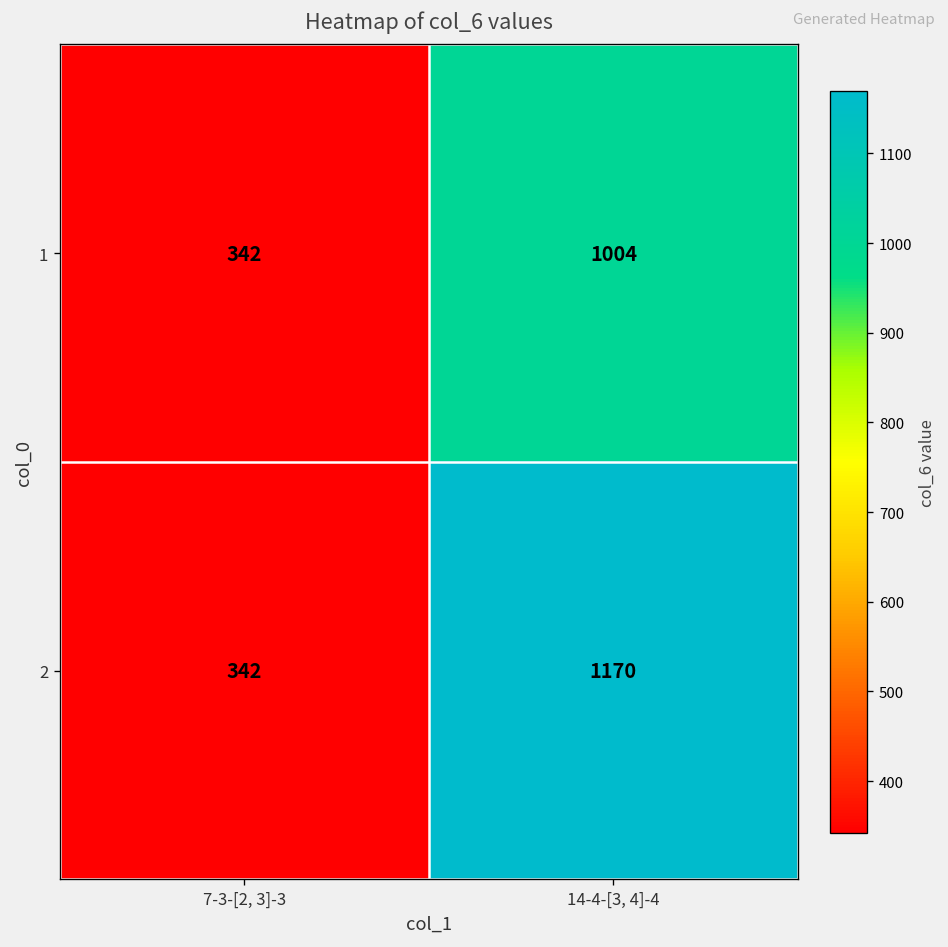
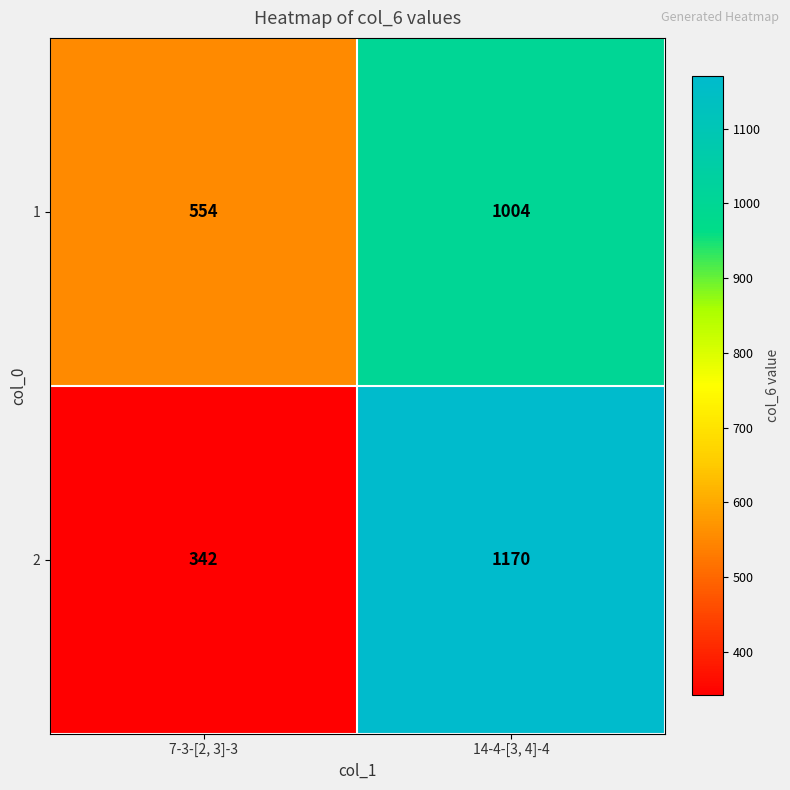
  {
    "1": {
-     "7-3-[2, 3]-3": 342,
+     "7-3-[2, 3]-3": 554,
      "14-4-[3, 4]-4": 1004
    },
    "2": {
      "7-3-[2, 3]-3": 342,
      "14-4-[3, 4]-4": 1170
    }
  }
